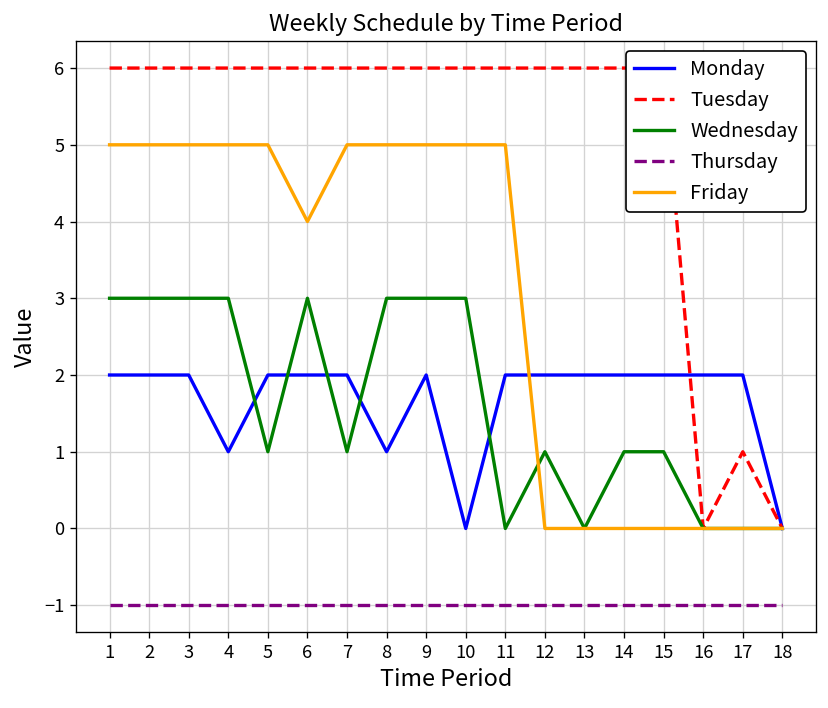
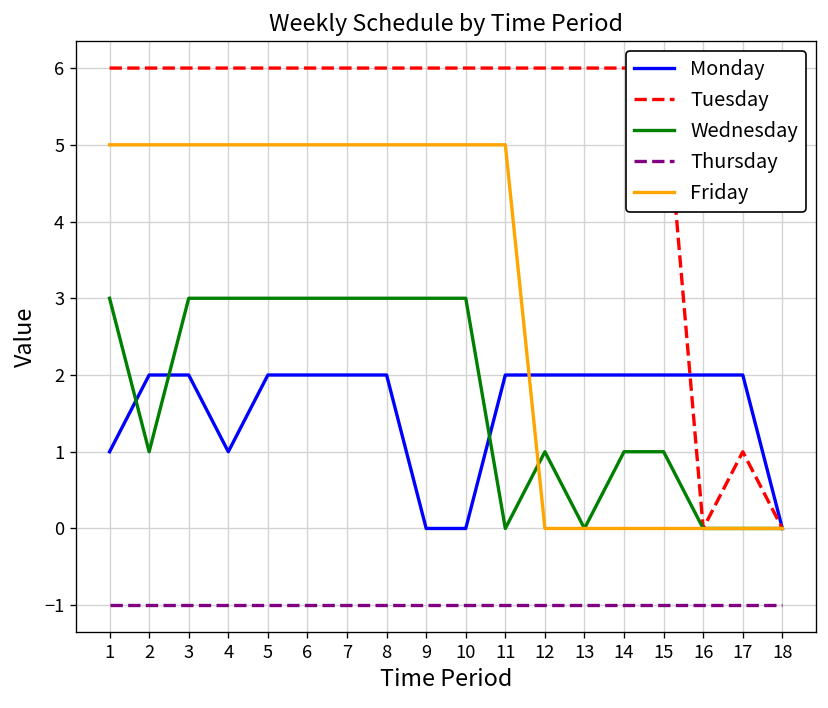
  {
    "Monday": {
-     "1": 2,
+     "1": 1,
      "2": 2,
      "3": 2,
      "4": 1,
      "5": 2,
      "6": 2,
      "7": 2,
-     "8": 1,
-     "9": 2,
+     "8": 2,
+     "9": 0,
      "10": 0,
      "11": 2,
      "12": 2,
      "13": 2,
      "14": 2,
      "15": 2,
      "16": 2,
      "17": 2
    },
    "Tuesday": {
      "1": 6,
      "2": 6,
      "3": 6,
      "4": 6,
      "5": 6,
      "6": 6,
      "7": 6,
      "8": 6,
      "9": 6,
      "10": 6,
      "11": 6,
      "12": 6,
      "13": 6,
      "14": 6,
      "17": 1
    },
    "Wednesday": {
      "1": 3,
-     "2": 3,
+     "2": 1,
      "3": 3,
      "4": 3,
-     "5": 1,
+     "5": 3,
      "6": 3,
-     "7": 1,
+     "7": 3,
      "8": 3,
      "9": 3,
      "10": 3,
      "11": 0,
      "12": 1,
      "14": 1,
      "15": 1
    },
    "Thursday": {
      "1": -1,
      "2": -1,
      "3": -1,
      "4": -1,
      "5": -1,
      "6": -1,
      "7": -1,
      "8": -1,
      "9": -1,
      "10": -1,
      "11": -1,
      "12": -1,
      "13": -1,
      "14": -1,
      "15": -1,
      "16": -1,
      "17": -1,
      "18": -1
    },
    "Friday": {
      "1": 5,
      "2": 5,
      "3": 5,
      "4": 5,
      "5": 5,
-     "6": 4,
+     "6": 5,
      "7": 5,
      "8": 5,
      "9": 5,
      "10": 5,
      "11": 5,
      "12": 0,
      "14": 0,
      "15": 0
    }
  }
